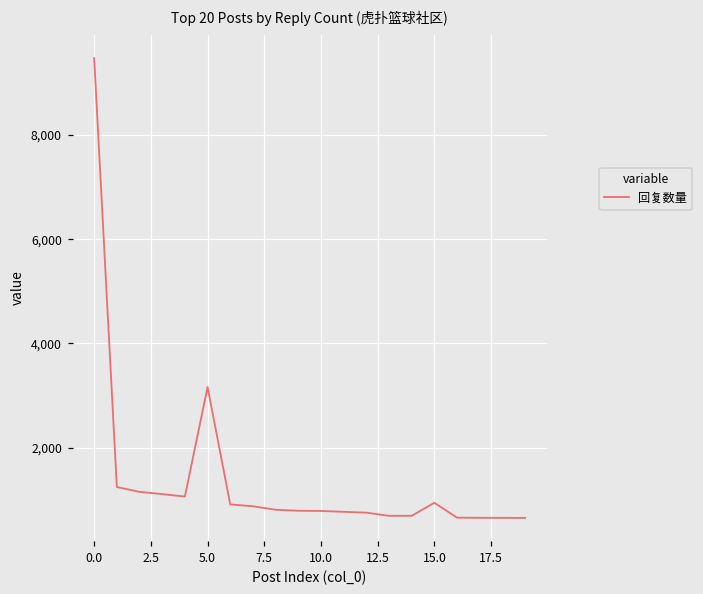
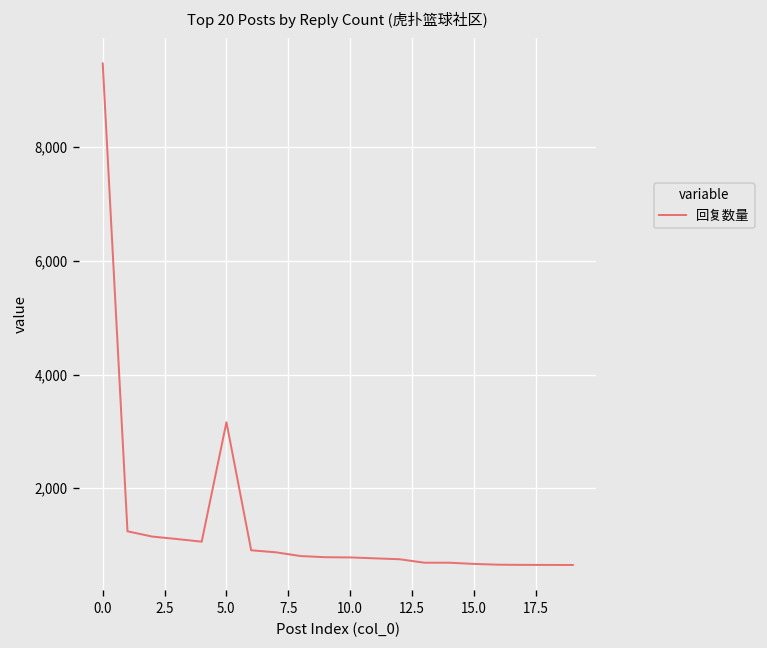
  {
    "0.0": "9,500",
    "5.0": "3,200",
    "10.0": "800",
-   "15.0": "900"
+   "15.0": "700"
  }
